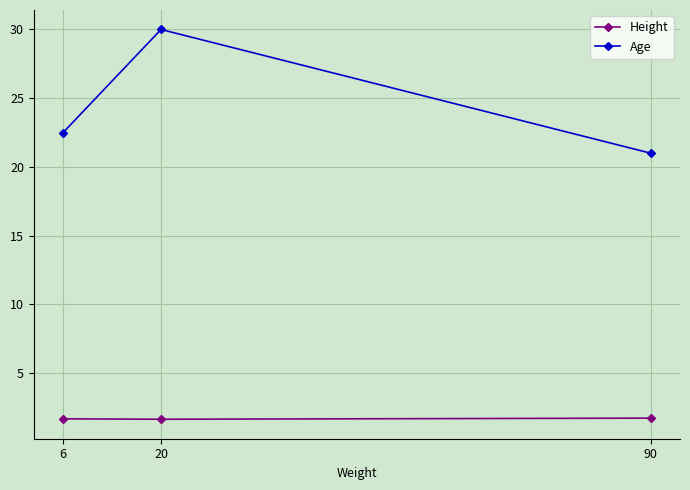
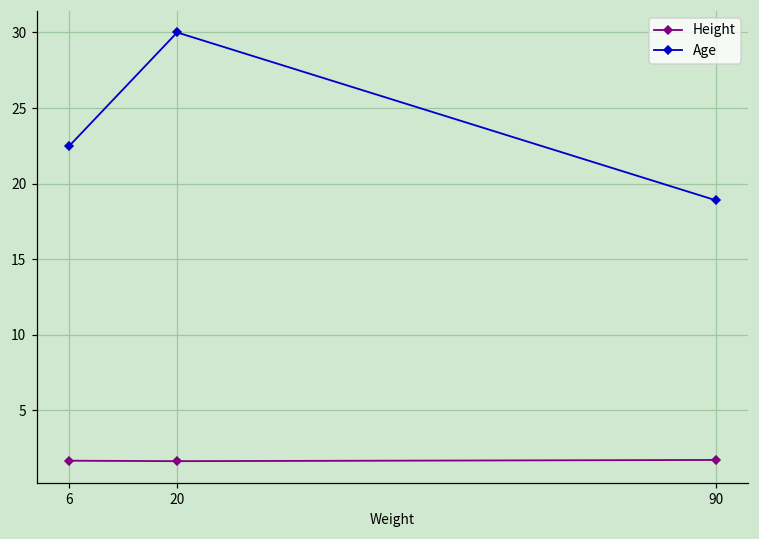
  {
    "Height": {
      "6": 1.7,
      "20": 1.6,
      "90": 1.7
    },
    "Age": {
      "6": 22.5,
      "20": 30.0,
-     "90": 21.0
+     "90": 18.9
    }
  }
